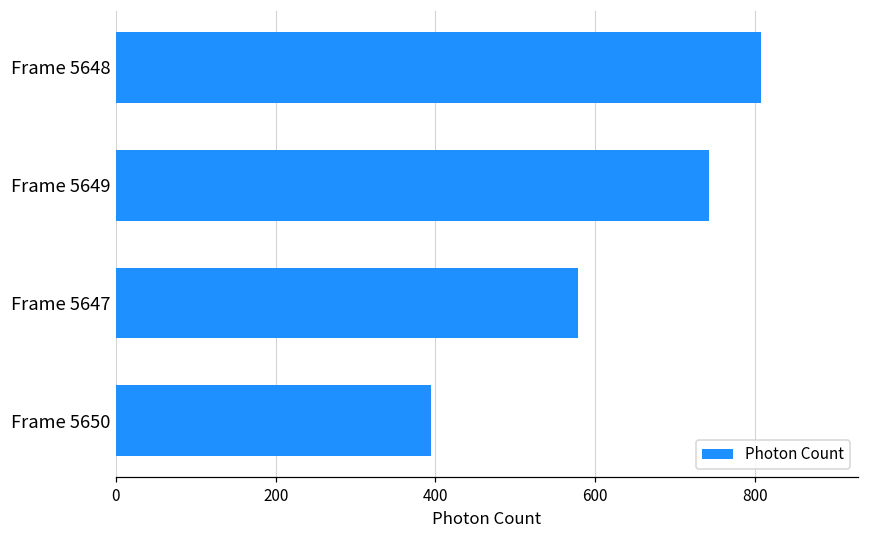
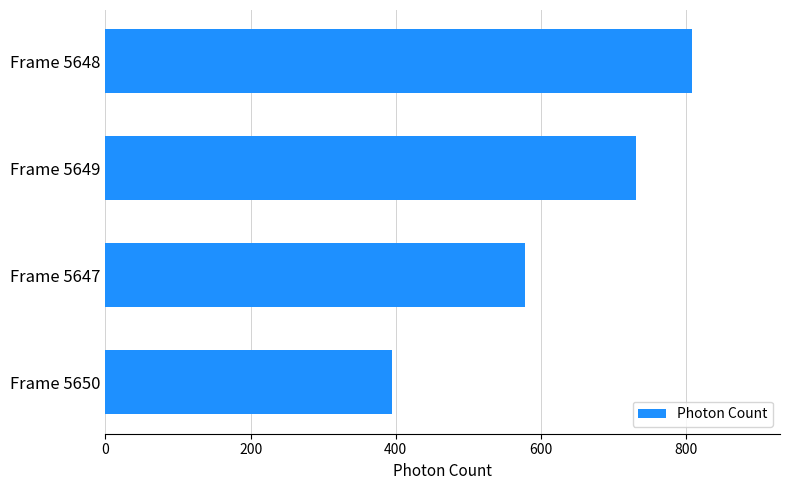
  {
    "Frame 5648": 810,
-   "Frame 5649": 740,
+   "Frame 5649": 730,
    "Frame 5647": 580,
    "Frame 5650": 390
  }
